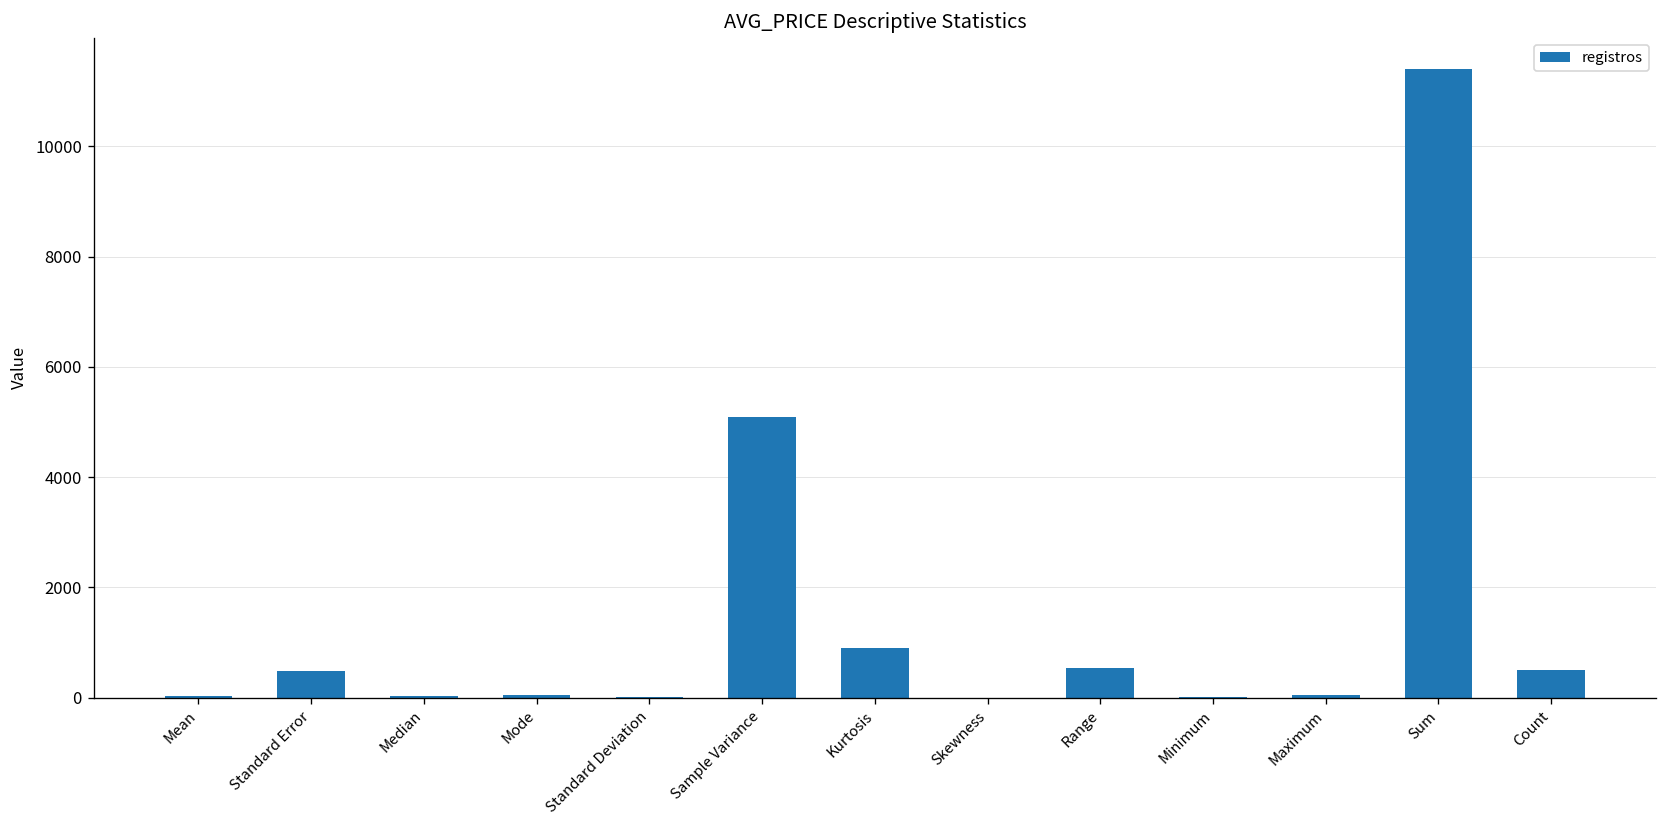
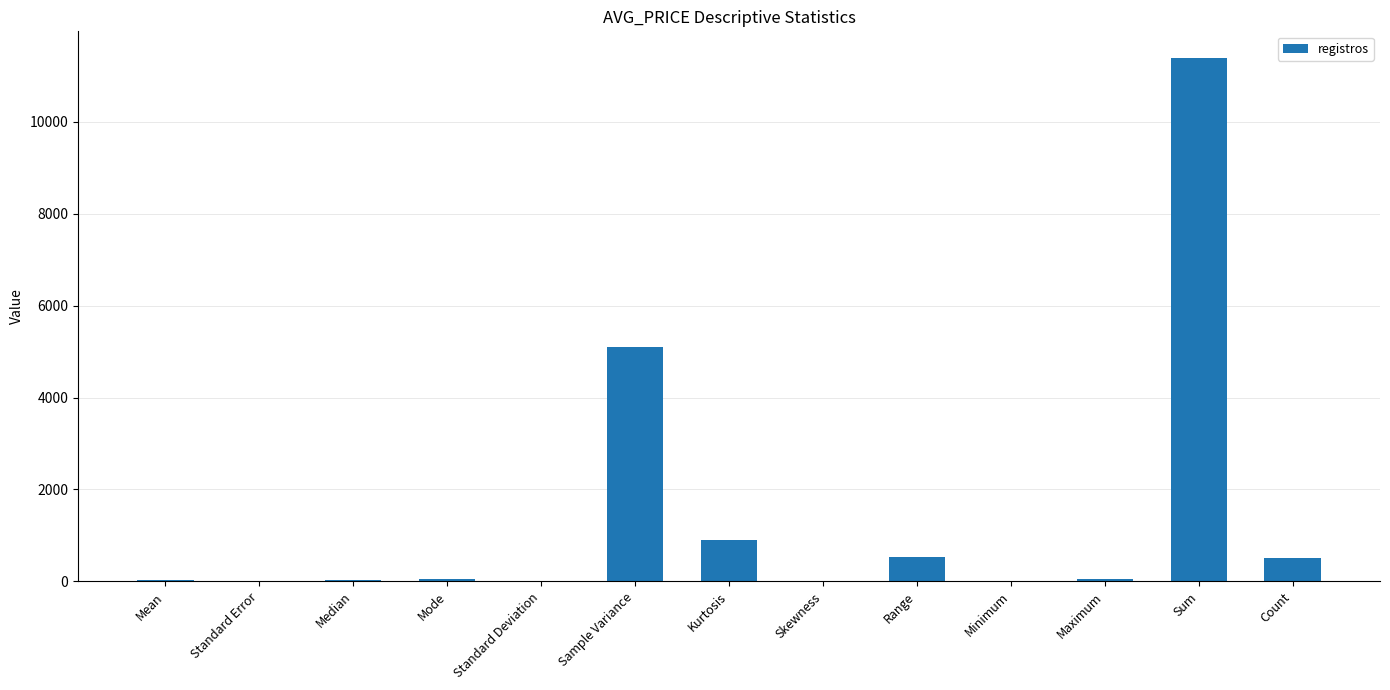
  {
-   "Standard Error": 500,
+   "Standard Error": 0,
    "Sample Variance": 5100,
    "Kurtosis": 900,
    "Range": 500,
    "Sum": 11400,
    "Count": 500
  }
